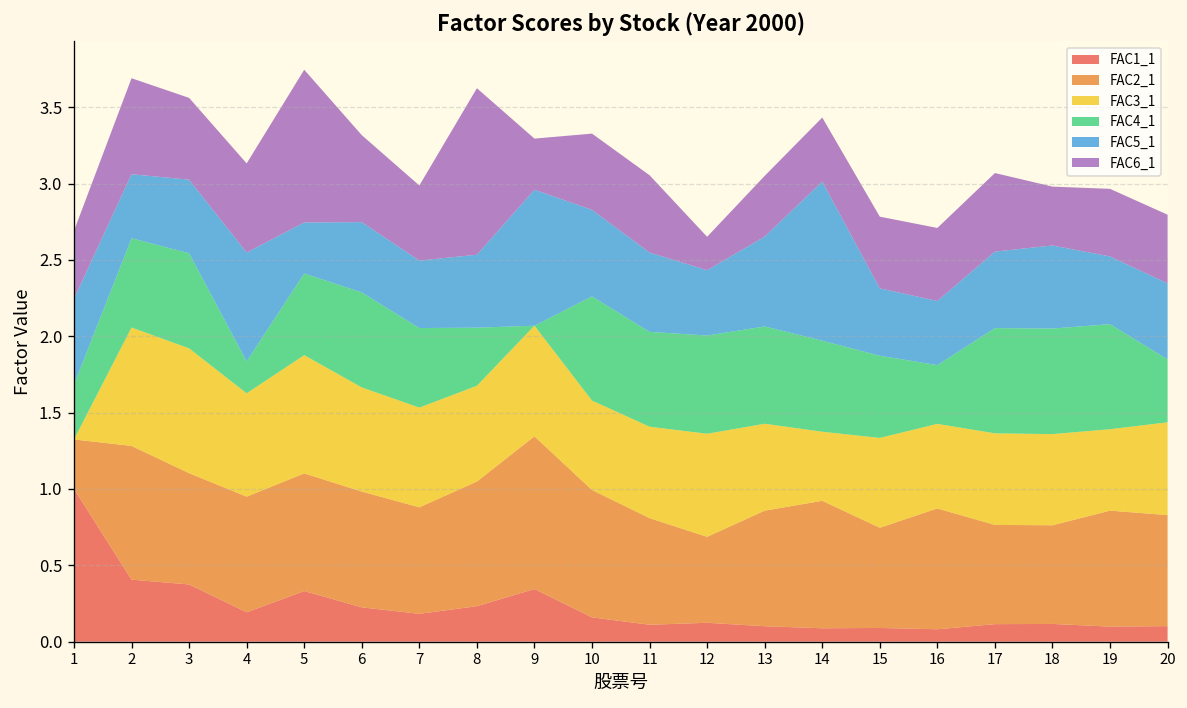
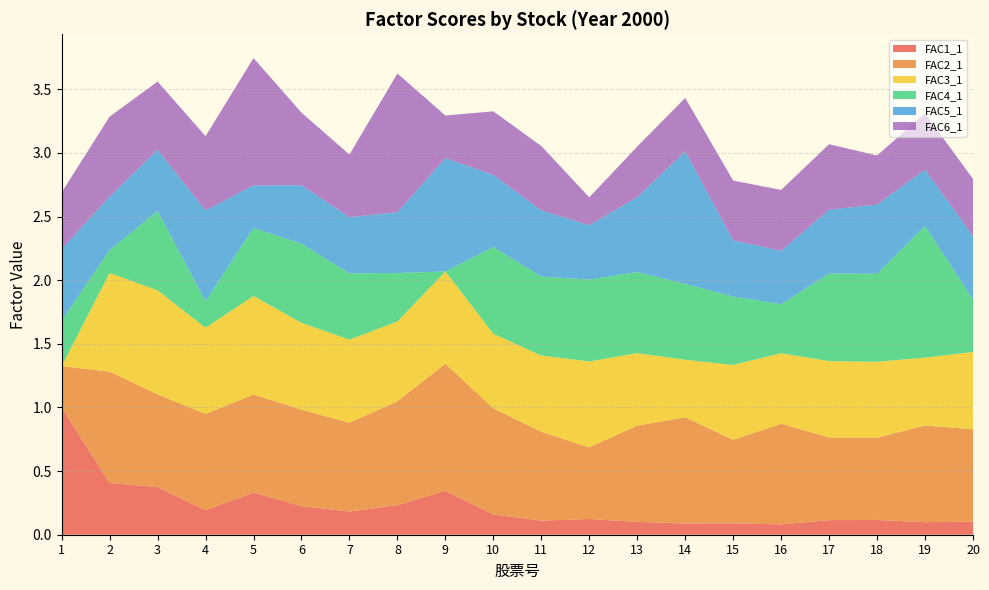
  {
    "FAC3_1": {
      "2": 0.78,
      "3": 0.82,
      "4": 0.68,
      "5": 0.77,
      "6": 0.68,
      "7": 0.65,
      "8": 0.63,
      "10": 0.59,
      "11": 0.60,
      "12": 0.68,
      "13": 0.57,
      "14": 0.45,
      "15": 0.59,
      "16": 0.55,
      "17": 0.60,
      "18": 0.60,
      "19": 0.53,
      "20": 0.61
    },
    "FAC4_1": {
      "1": 0.36,
-     "2": 0.58,
+     "2": 0.18,
      "3": 0.62,
      "4": 0.21,
      "5": 0.53,
      "6": 0.62,
      "7": 0.52,
      "8": 0.38,
      "10": 0.68,
      "11": 0.62,
      "12": 0.64,
      "13": 0.64,
      "14": 0.60,
      "15": 0.54,
      "16": 0.38,
      "17": 0.69,
      "18": 0.69,
-     "19": 0.69,
+     "19": 1.03,
      "20": 0.41
    },
    "FAC5_1": {
      "1": 0.56,
      "2": 0.42,
      "3": 0.48,
      "4": 0.71,
      "5": 0.33,
      "6": 0.46,
      "7": 0.44,
      "8": 0.48,
      "9": 0.89,
      "10": 0.57,
      "11": 0.52,
      "12": 0.43,
      "13": 0.59,
      "14": 1.04,
      "15": 0.44,
      "16": 0.42,
      "17": 0.50,
      "18": 0.54,
      "19": 0.44,
      "20": 0.50
    },
    "FAC6_1": {
      "1": 0.44,
      "2": 0.63,
      "3": 0.54,
      "4": 0.58,
      "5": 1.00,
      "6": 0.57,
      "7": 0.49,
      "8": 1.09,
      "9": 0.33,
      "10": 0.50,
      "11": 0.51,
      "12": 0.22,
      "13": 0.40,
      "14": 0.42,
      "15": 0.47,
      "16": 0.48,
      "17": 0.51,
      "18": 0.39,
      "20": 0.45
    }
  }
